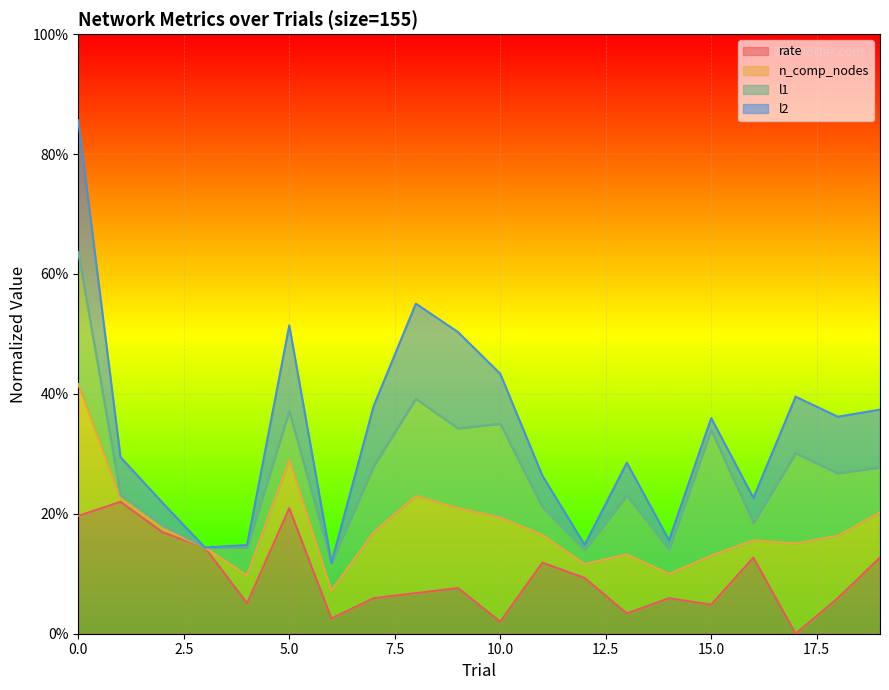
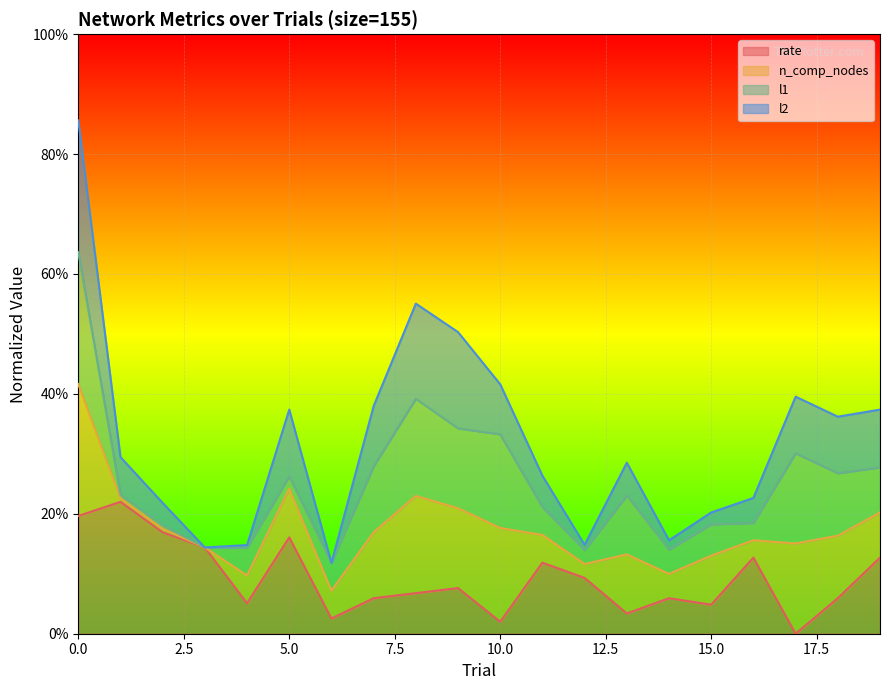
  {
    "rate": {
      "0.0": "20%",
-     "5.0": "21%",
+     "5.0": "16%",
      "10.0": "2%",
      "15.0": "5%"
    },
    "n_comp_nodes": {
      "0.0": "22%",
      "5.0": "8%",
-     "10.0": "17%",
+     "10.0": "16%",
      "15.0": "8%"
    },
    "l1": {
      "0.0": "22%",
-     "5.0": "8%",
+     "5.0": "2%",
      "10.0": "16%",
-     "15.0": "21%"
+     "15.0": "5%"
    },
    "l2": {
      "0.0": "22%",
-     "5.0": "14%",
+     "5.0": "11%",
      "10.0": "8%",
      "15.0": "2%"
    }
  }
